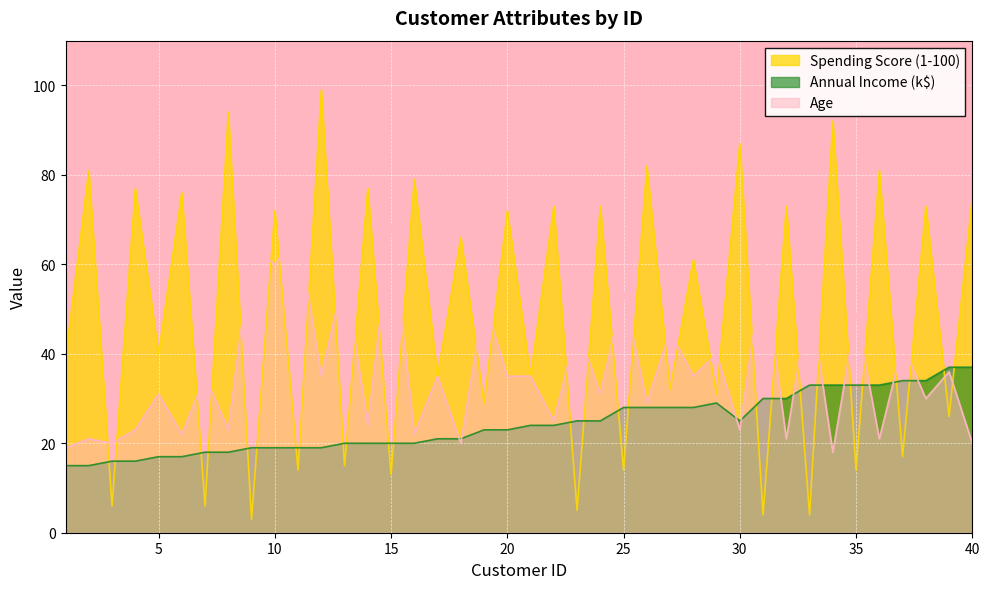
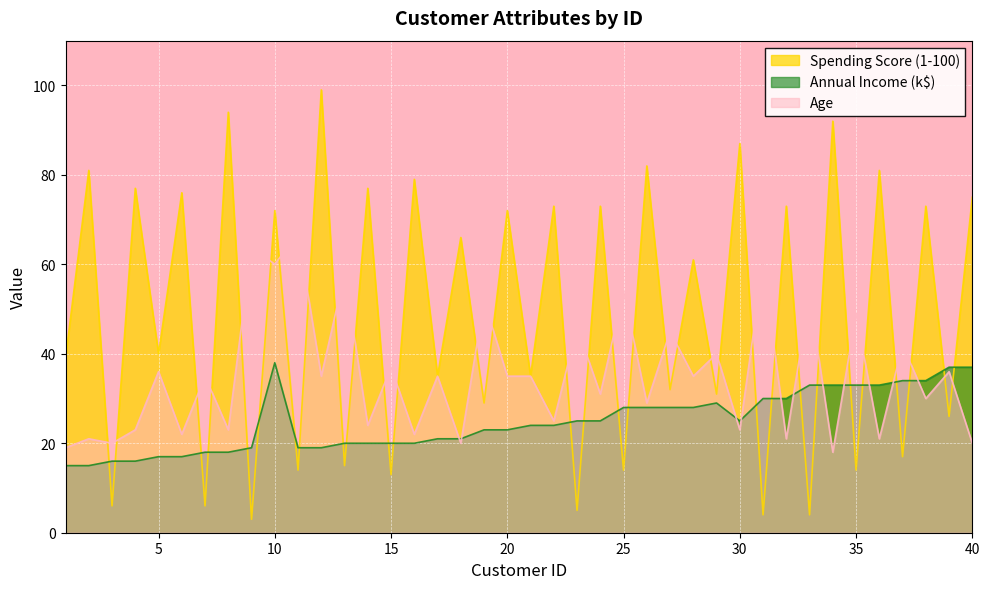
  {
    "Spending Score (1-100)": {
      "5": 40,
      "10": 72,
      "15": 13,
      "20": 72,
      "25": 14,
      "30": 87,
      "35": 14,
      "40": 75
    },
    "Annual Income (k$)": {
      "5": 17,
-     "10": 19,
+     "10": 38,
      "15": 20,
      "20": 23,
      "25": 28,
      "30": 25,
      "35": 33,
      "40": 37
    },
    "Age": {
-     "5": 31,
+     "5": 36,
      "10": 60,
-     "15": 69,
+     "15": 37,
      "20": 35,
      "25": 54,
      "30": 23,
      "35": 49,
      "40": 20
    }
  }
